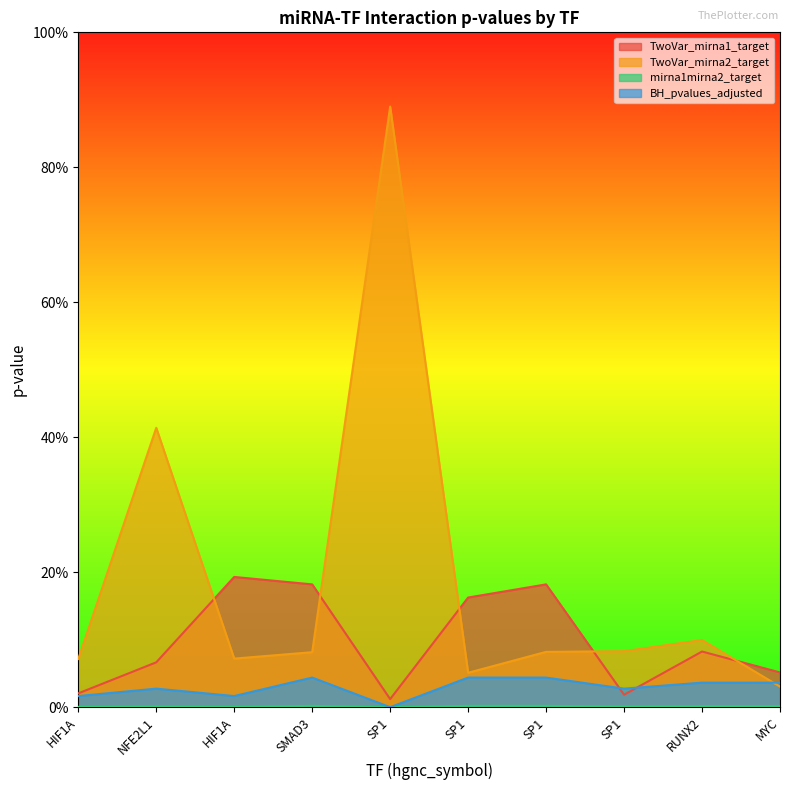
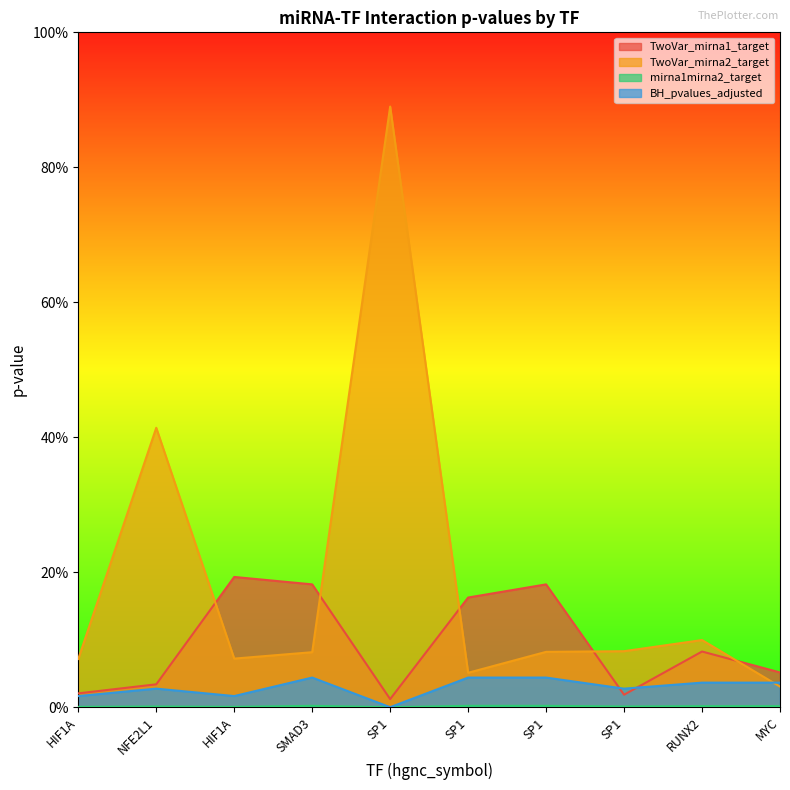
  {
    "TwoVar_mirna1_target": {
-     "NFE2L1": "7%",
+     "NFE2L1": "3%",
      "SMAD3": "18%",
      "RUNX2": "8%",
      "MYC": "5%"
    },
    "TwoVar_mirna2_target": {
      "NFE2L1": "41%",
      "SMAD3": "8%",
      "RUNX2": "10%",
      "MYC": "3%"
    },
    "mirna1mirna2_target": {
      "NFE2L1": "0%",
      "SMAD3": "0%",
      "RUNX2": "0%",
      "MYC": "0%"
    },
    "BH_pvalues_adjusted": {
      "NFE2L1": "3%",
      "SMAD3": "4%",
      "RUNX2": "4%",
      "MYC": "4%"
    }
  }
